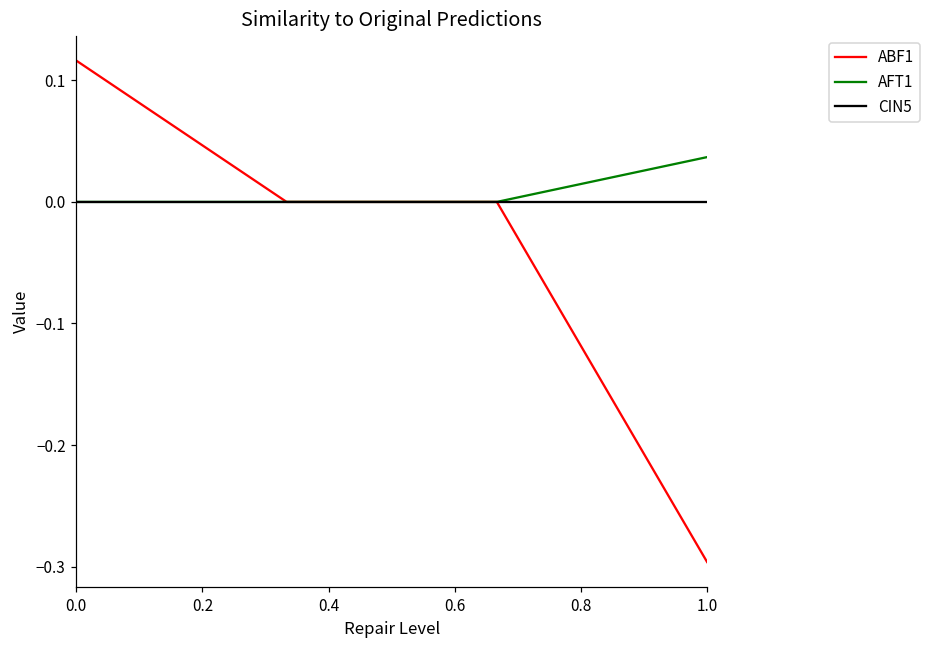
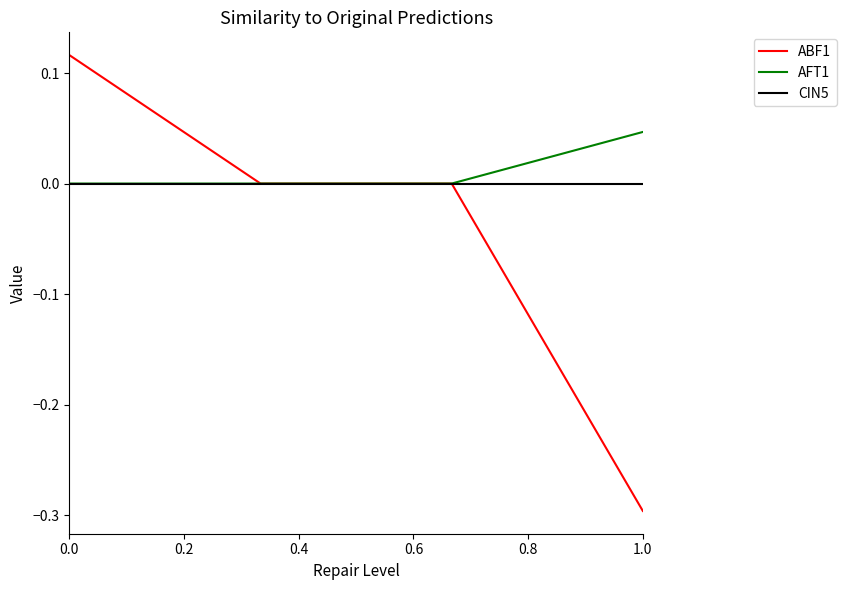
  {
    "ABF1": {
      "0.0": 0.116,
      "1.0": -0.296
    },
    "AFT1": {
-     "1.0": 0.037
+     "1.0": 0.047
    },
    "CIN5": {
      "1.0": 0.000
    }
  }
